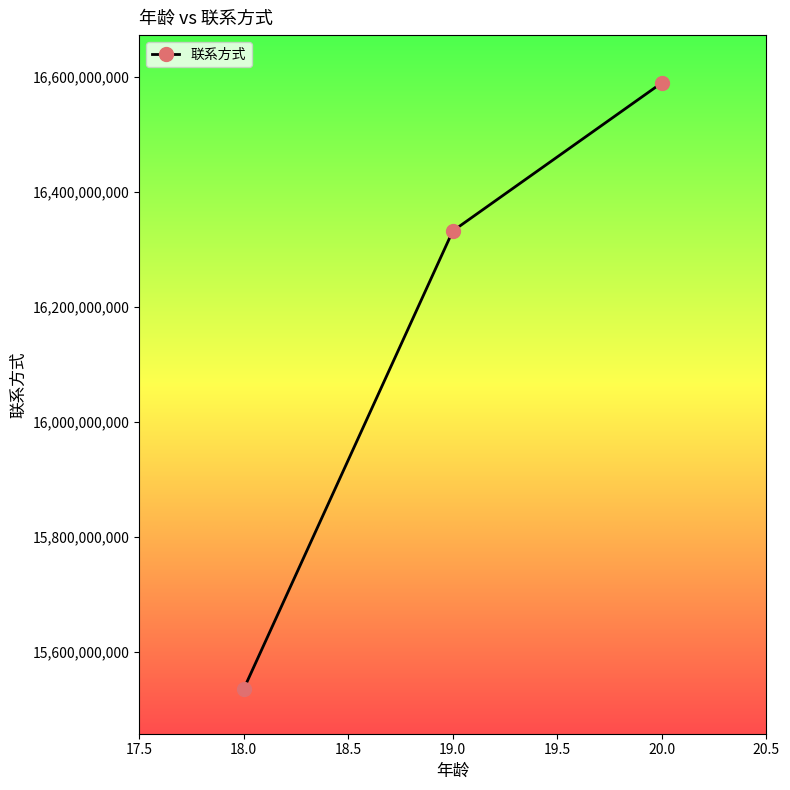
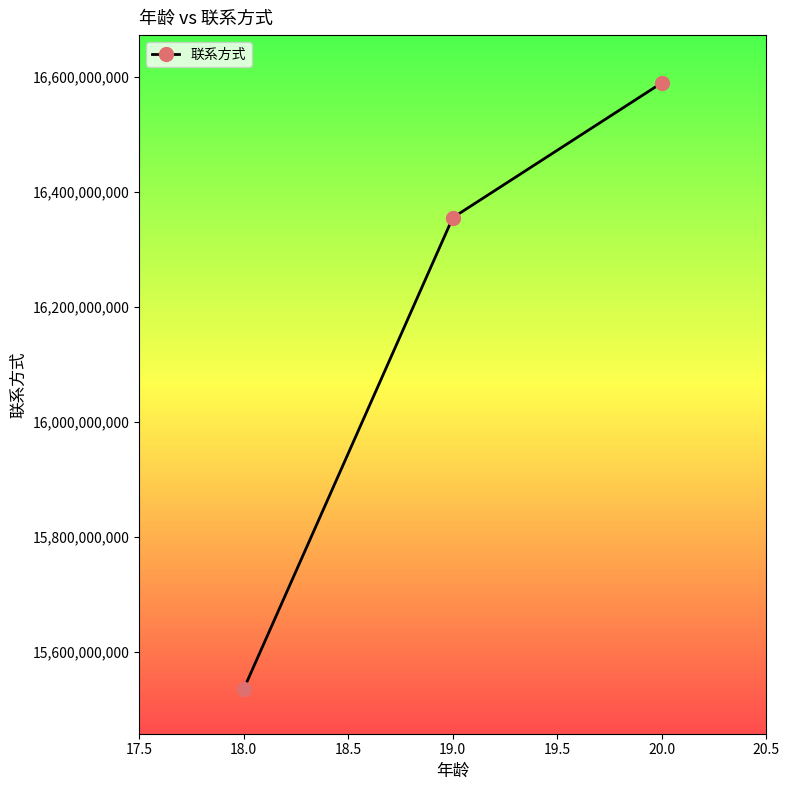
  {
    "18.0": "15,530,000,000",
-   "19.0": "16,330,000,000",
+   "19.0": "16,350,000,000",
    "20.0": "16,590,000,000"
  }
